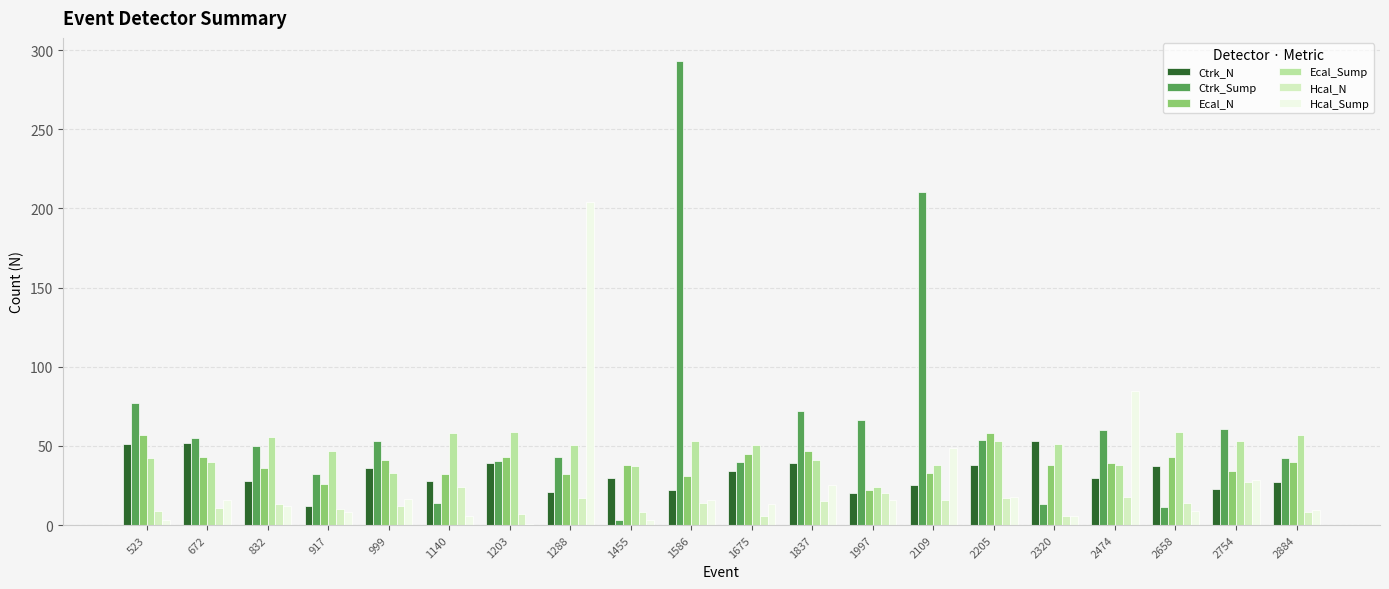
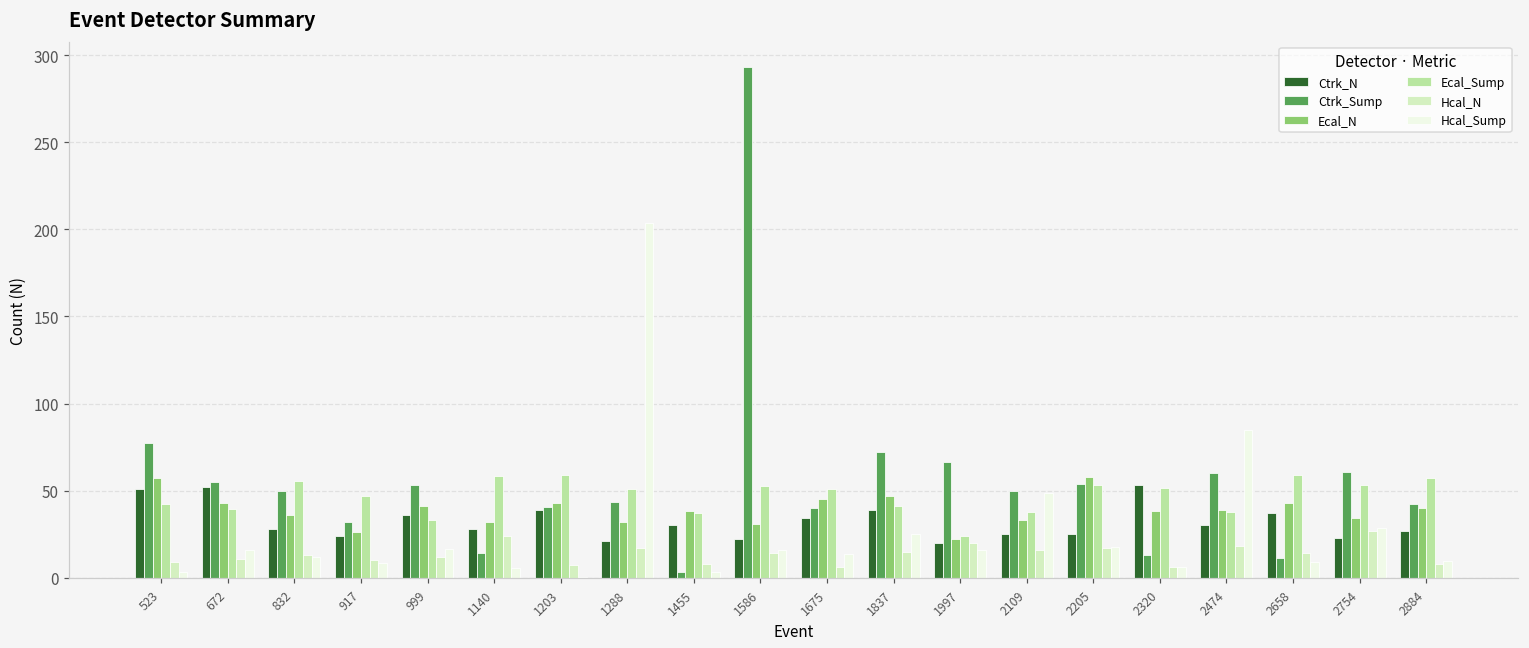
  {
    "Ctrk_N": {
      "523": 51,
      "672": 52,
      "832": 28,
-     "917": 12,
+     "917": 24,
      "999": 36,
      "1140": 28,
      "1203": 39,
      "1288": 21,
      "1455": 30,
      "1586": 22,
      "1675": 34,
      "1837": 39,
      "1997": 20,
      "2109": 25,
-     "2205": 38,
+     "2205": 25,
      "2320": 53,
      "2474": 30,
      "2658": 37,
      "2754": 23,
      "2884": 27
    },
    "Ctrk_Sump": {
      "523": 77,
      "672": 55,
      "832": 50,
      "917": 32,
      "999": 53,
      "1140": 14,
      "1203": 40,
      "1288": 43,
      "1455": 3,
      "1586": 293,
      "1675": 40,
      "1837": 72,
      "1997": 66,
-     "2109": 211,
+     "2109": 50,
      "2205": 54,
      "2320": 13,
      "2474": 60,
      "2658": 11,
      "2754": 61,
      "2884": 42
    },
    "Ecal_N": {
      "523": 57,
      "672": 43,
      "832": 36,
      "917": 26,
      "999": 41,
      "1140": 32,
      "1203": 43,
      "1288": 32,
      "1455": 38,
      "1586": 31,
      "1675": 45,
      "1837": 47,
      "1997": 22,
      "2109": 33,
      "2205": 58,
      "2320": 38,
      "2474": 39,
      "2658": 43,
      "2754": 34,
      "2884": 40
    }
  }
